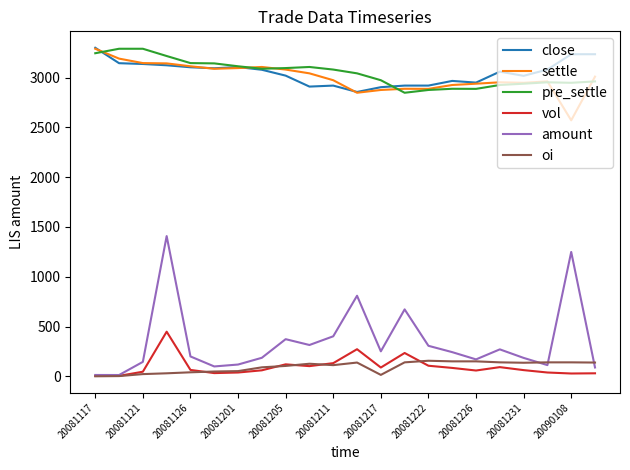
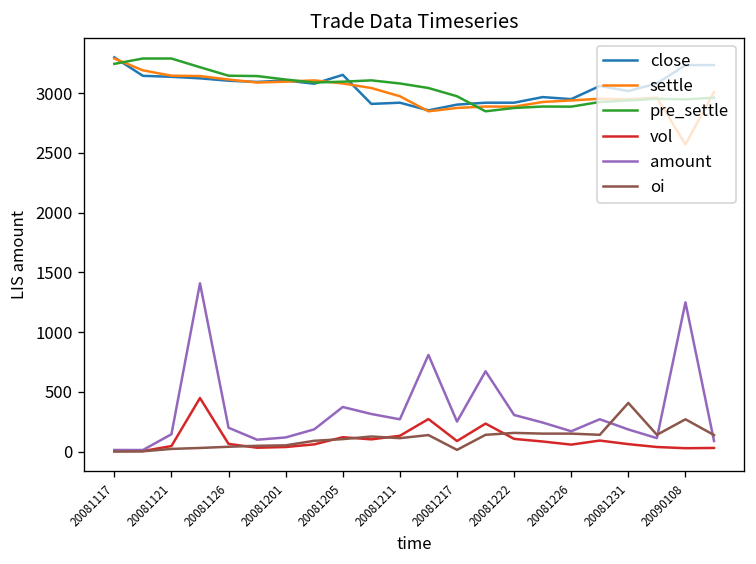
  {
    "close": {
-     "20081205": 3000,
+     "20081205": 3200,
      "20081211": 2900,
      "20081217": 2900,
      "20081222": 2900
    },
    "settle": {
      "20081211": 3000,
      "20081217": 2900
    },
    "pre_settle": {
      "20081117": 3200,
      "20081121": 3300,
      "20081126": 3100,
      "20081211": 3100,
      "20081217": 3000,
      "20081226": 2900
    },
    "vol": {
      "20081217": 100,
      "20081222": 100,
      "20081226": 100,
      "20081231": 100,
      "20090108": 0
    },
    "amount": {
      "20081121": 100,
      "20081126": 200,
      "20081201": 100,
      "20081205": 400,
-     "20081211": 400,
+     "20081211": 300,
      "20081217": 300,
      "20081222": 300,
      "20081231": 200,
      "20090108": 1200
    },
    "oi": {
      "20081217": 0,
      "20081222": 200,
-     "20081231": 100,
-     "20090108": 100
+     "20081231": 400,
+     "20090108": 300
    }
  }
